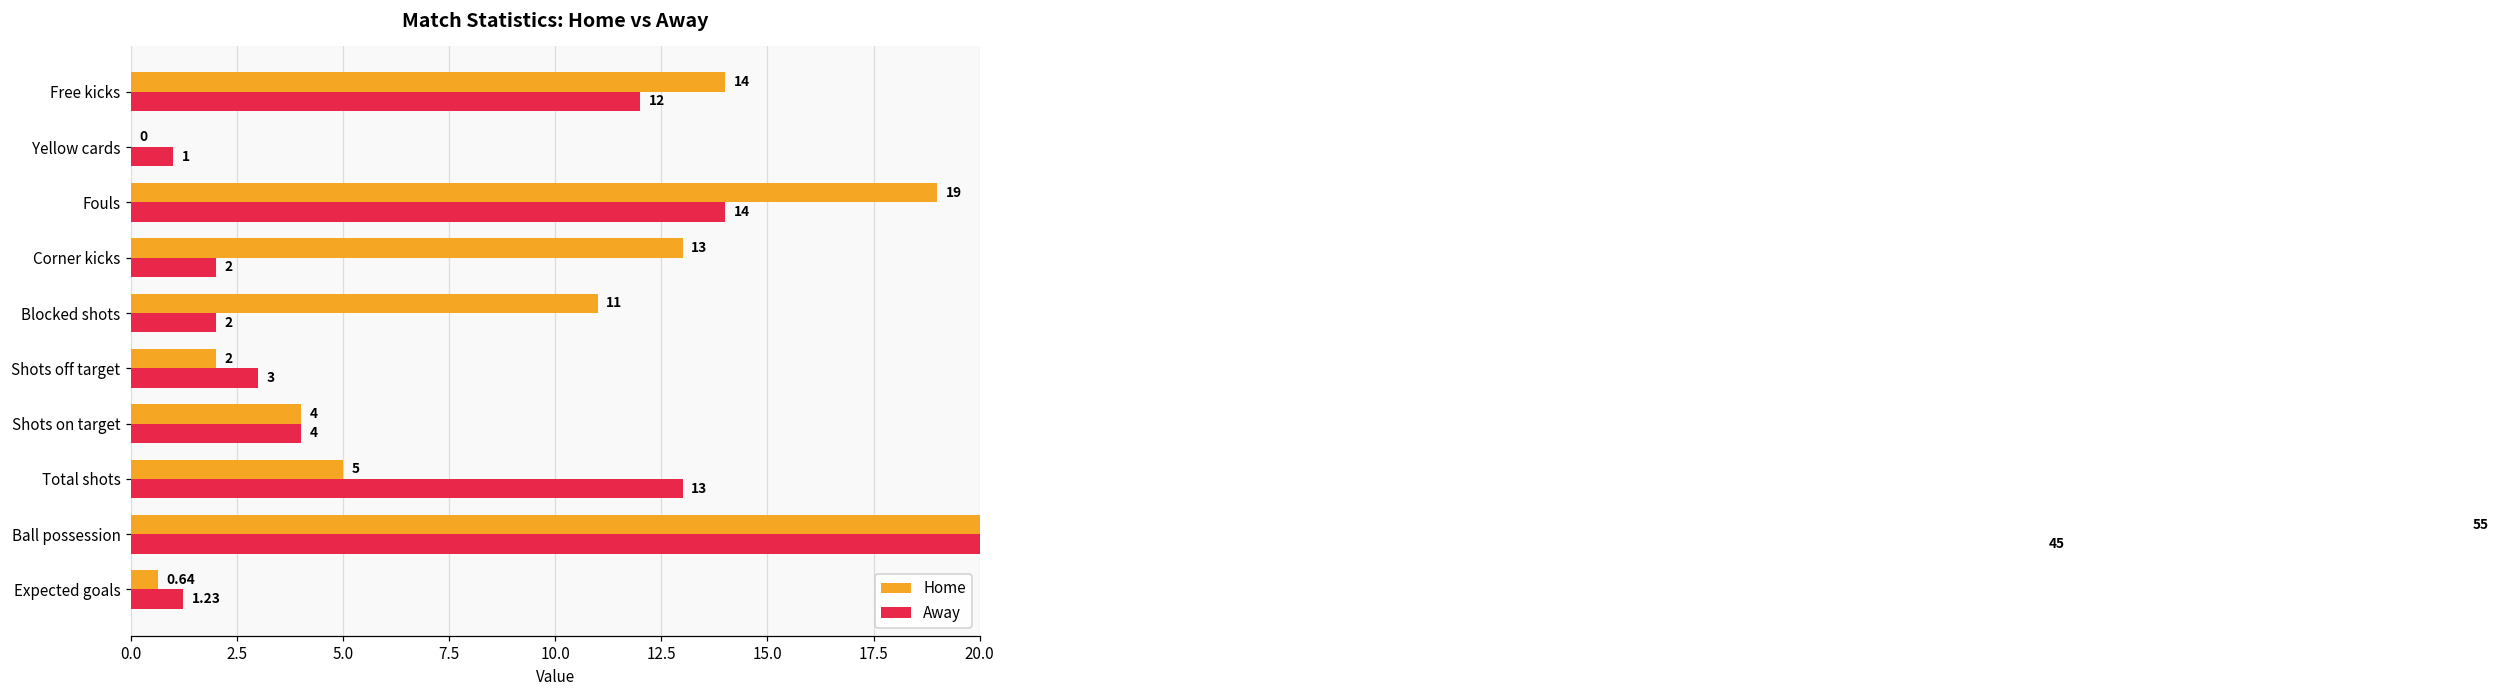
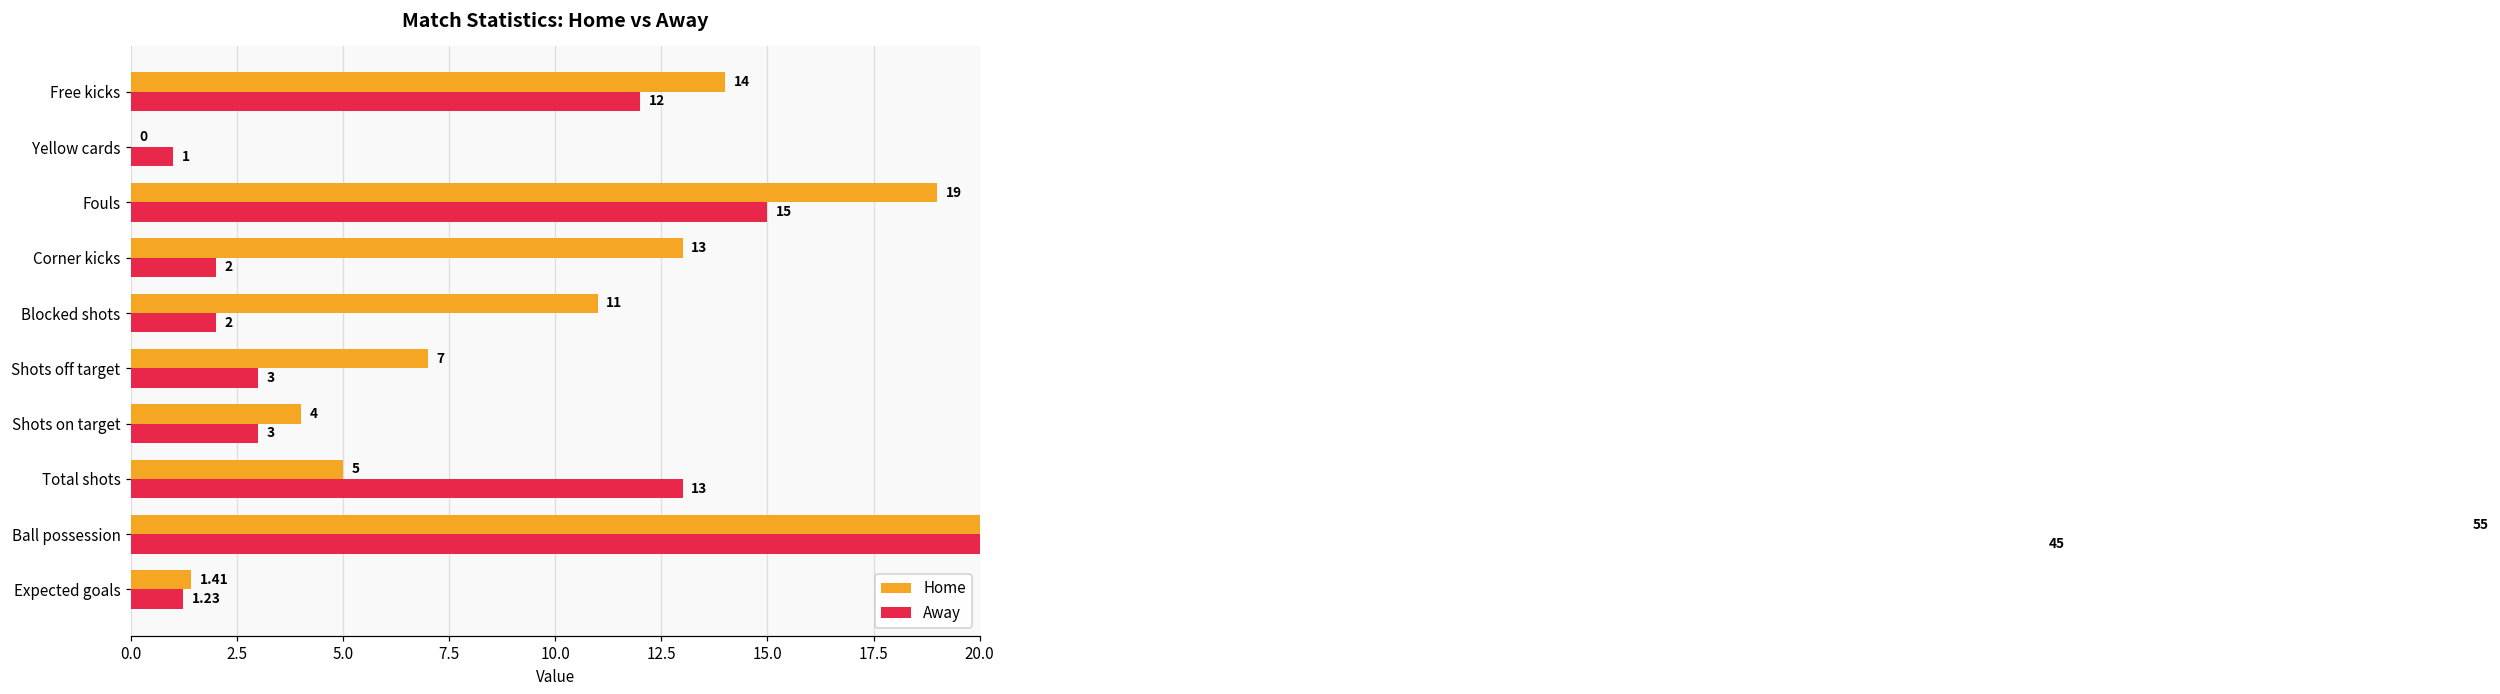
  {
    "Home": {
      "Free kicks": 14,
      "Yellow cards": 0,
      "Fouls": 19,
      "Corner kicks": 13,
      "Blocked shots": 11,
-     "Shots off target": 2,
+     "Shots off target": 7,
      "Shots on target": 4,
      "Total shots": 5,
-     "Expected goals": 0.64
+     "Expected goals": 1.41
    },
    "Away": {
      "Free kicks": 12,
      "Yellow cards": 1,
-     "Fouls": 14,
+     "Fouls": 15,
      "Corner kicks": 2,
      "Blocked shots": 2,
      "Shots off target": 3,
-     "Shots on target": 4,
+     "Shots on target": 3,
      "Total shots": 13,
      "Expected goals": 1.23
    }
  }
